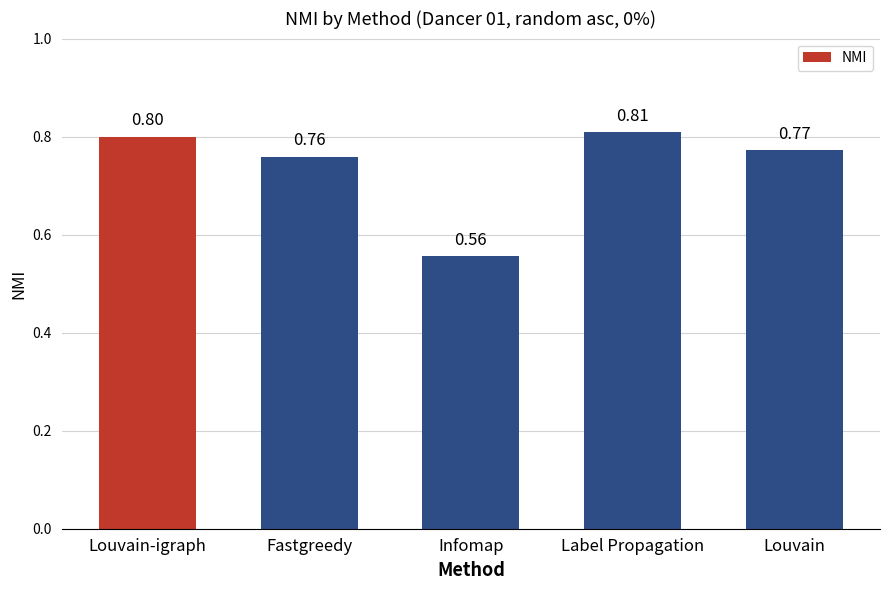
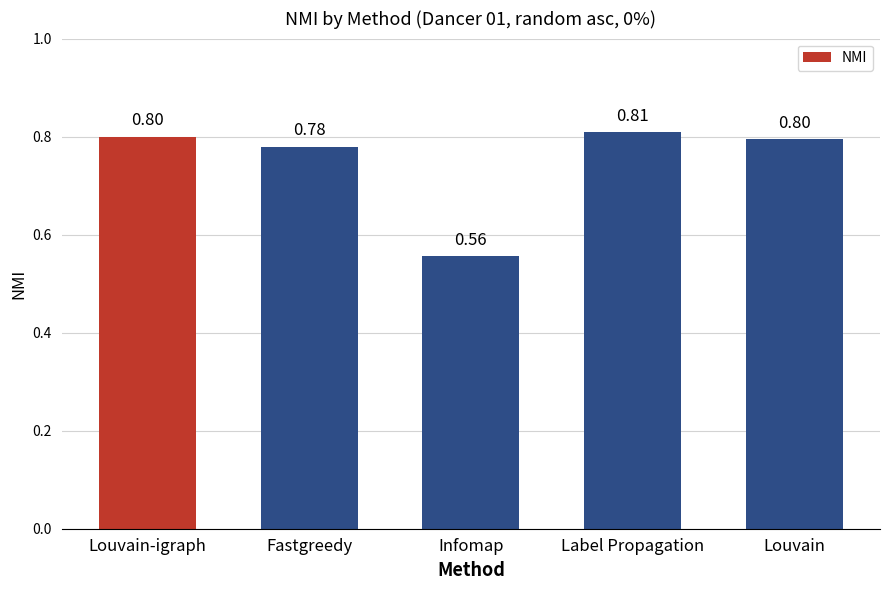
  {
    "Louvain-igraph": 0.80,
-   "Fastgreedy": 0.76,
+   "Fastgreedy": 0.78,
    "Infomap": 0.56,
    "Label Propagation": 0.81,
-   "Louvain": 0.77
+   "Louvain": 0.80
  }
